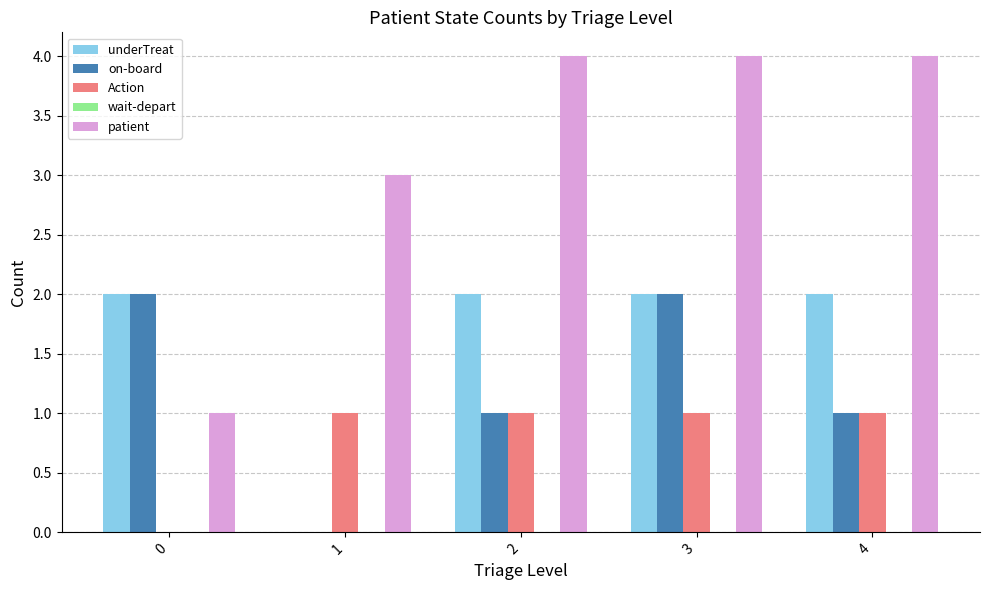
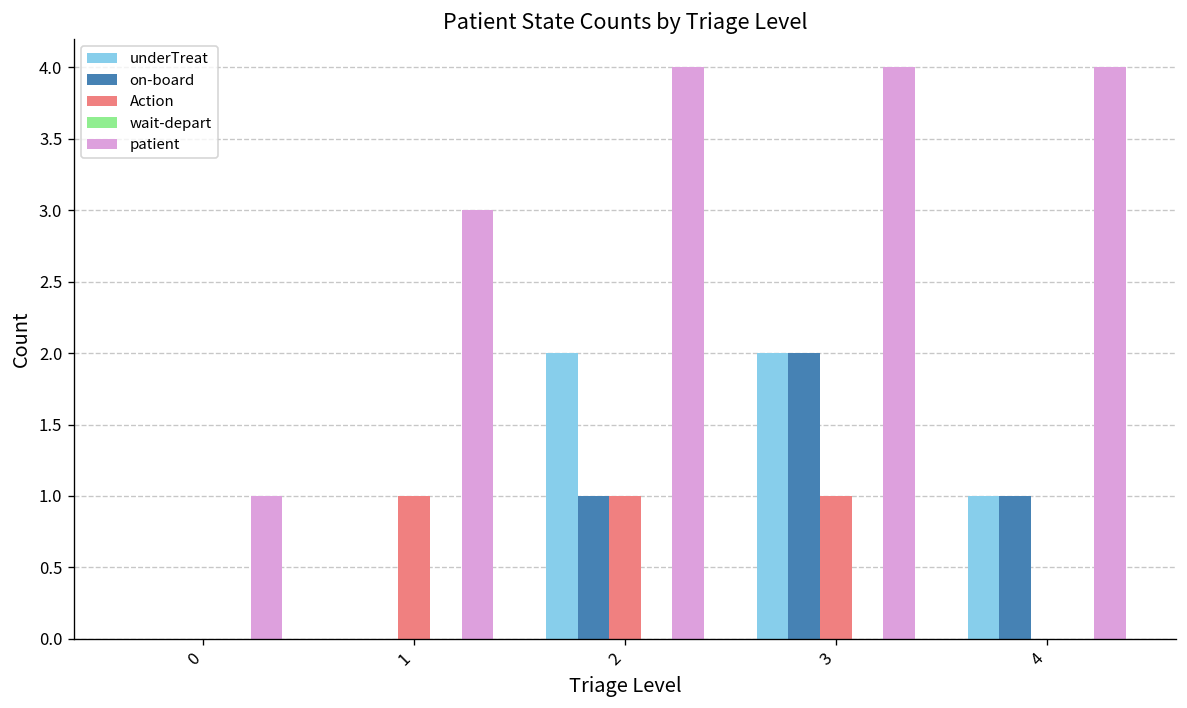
  {
    "underTreat": {
-     "0": 2,
+     "0": 0,
      "1": 0,
      "2": 2,
      "3": 2,
-     "4": 2
+     "4": 1
    },
    "on-board": {
-     "0": 2,
+     "0": 0,
      "1": 0,
      "2": 1,
      "3": 2,
      "4": 1
    },
    "Action": {
      "0": 0,
      "1": 1,
      "2": 1,
      "3": 1,
-     "4": 1
+     "4": 0
    },
    "wait-depart": {
      "0": 0,
      "1": 0,
      "2": 0,
      "3": 0,
      "4": 0
    },
    "patient": {
      "0": 1,
      "1": 3,
      "2": 4,
      "3": 4,
      "4": 4
    }
  }
